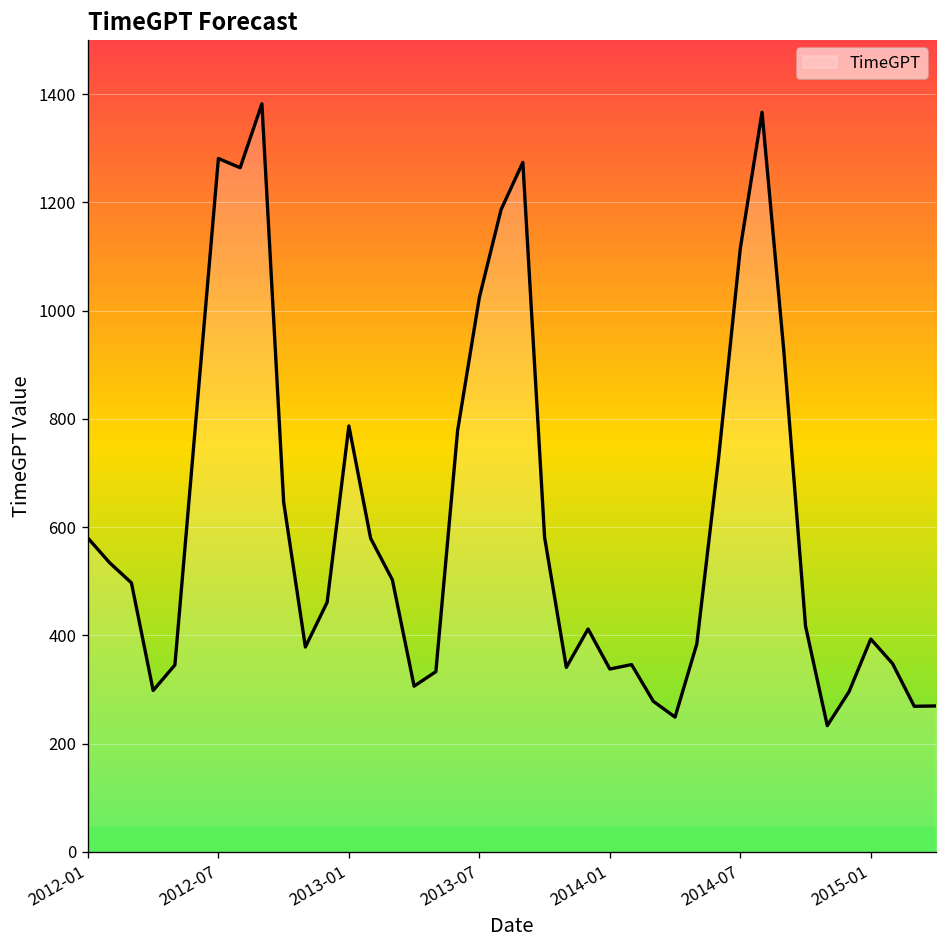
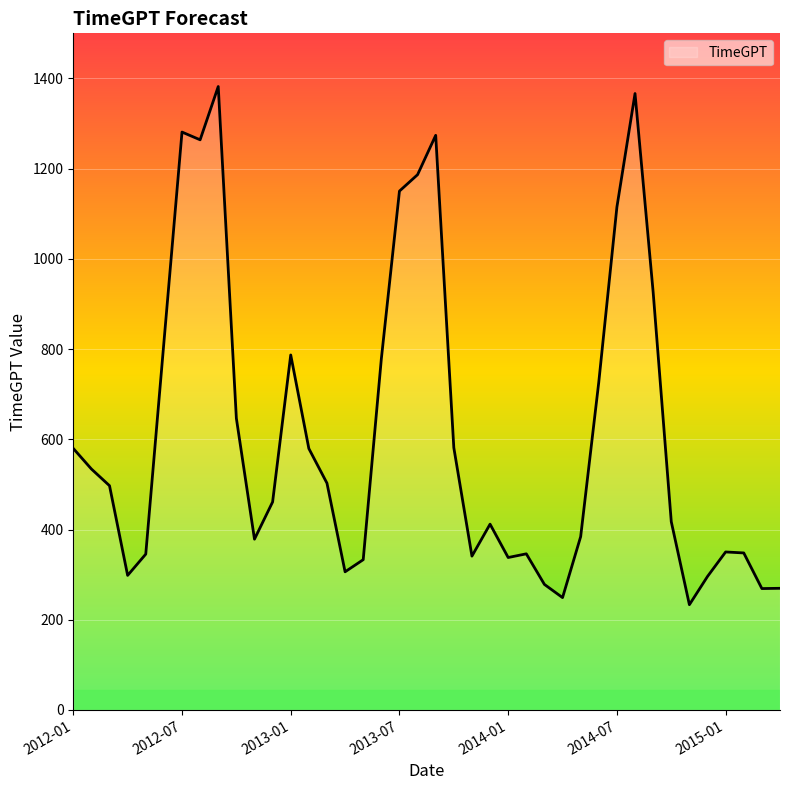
  {
    "2012-01": 580,
    "2012-07": 1280,
    "2013-01": 790,
-   "2013-07": 1020,
+   "2013-07": 1150,
    "2014-01": 340,
    "2014-07": 1110,
-   "2015-01": 390
+   "2015-01": 350
  }
